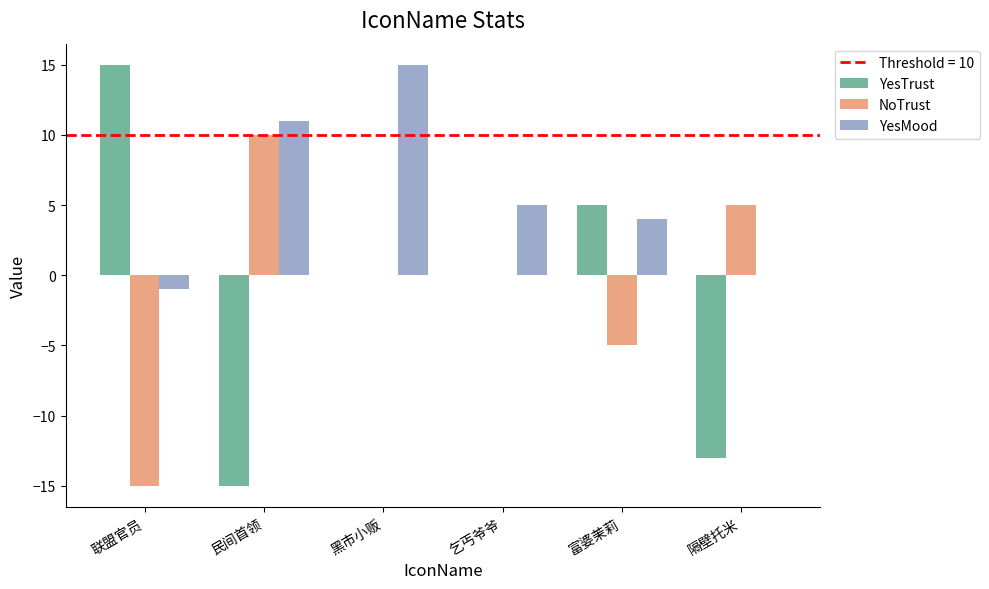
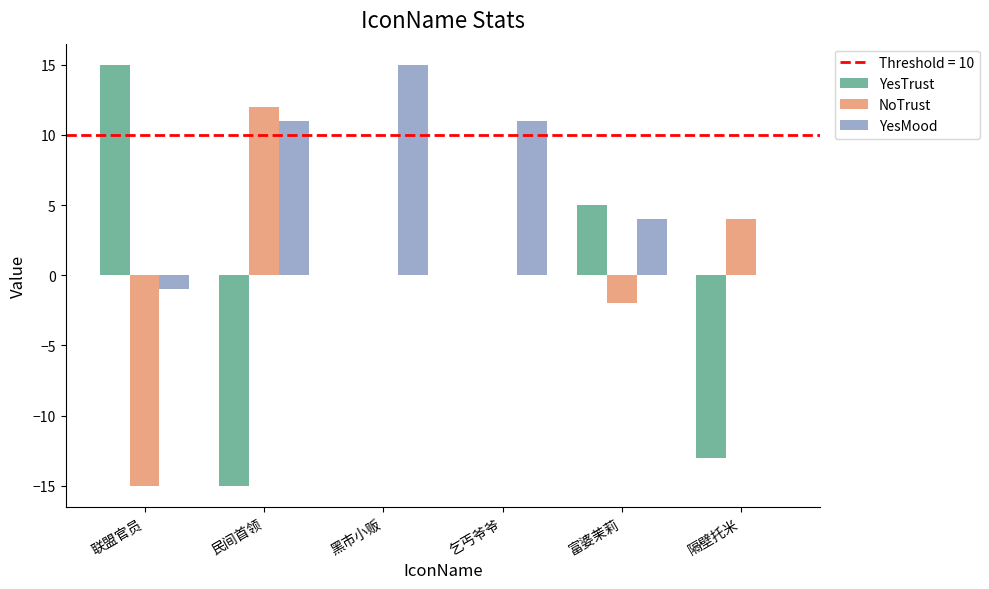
  {
    "YesTrust": {
      "联盟官员": 15,
      "民间首领": -15,
      "黑市小贩": 0,
      "乞丐爷爷": 0,
      "富婆茉莉": 5,
      "隔壁托米": -13
    },
    "NoTrust": {
      "联盟官员": -15,
-     "民间首领": 10,
+     "民间首领": 12,
      "黑市小贩": 0,
      "乞丐爷爷": 0,
-     "富婆茉莉": -5,
-     "隔壁托米": 5
+     "富婆茉莉": -2,
+     "隔壁托米": 4
    },
    "YesMood": {
      "联盟官员": -1,
      "民间首领": 11,
      "黑市小贩": 15,
-     "乞丐爷爷": 5,
+     "乞丐爷爷": 11,
      "富婆茉莉": 4,
      "隔壁托米": 0
    }
  }
